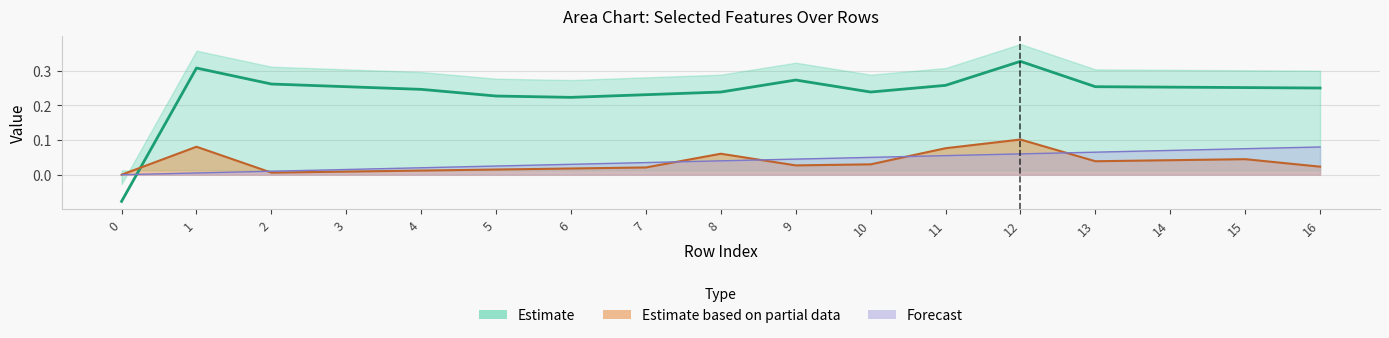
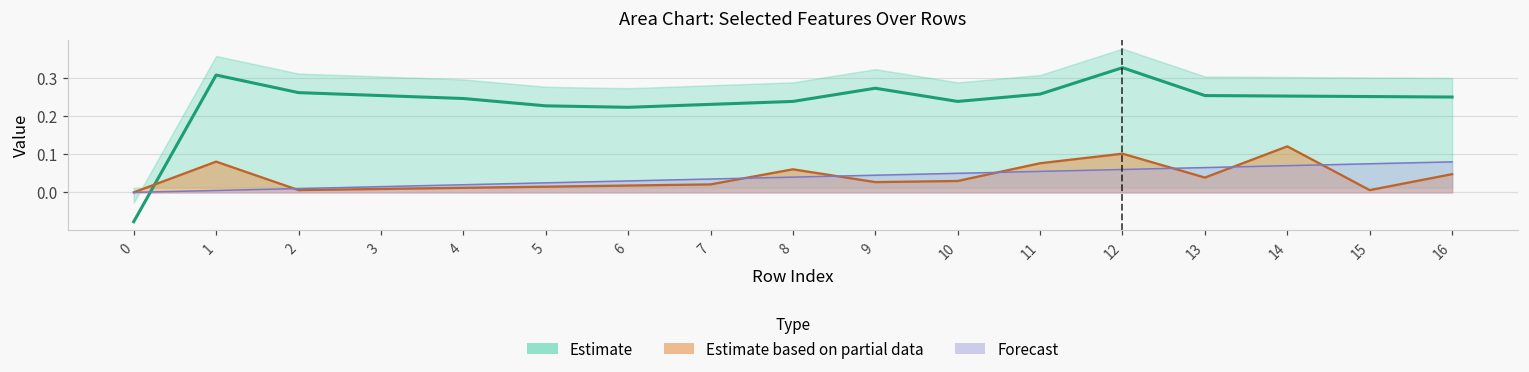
  {
    "Estimate based on partial data": {
      "1": 0.08,
      "4": 0.01,
      "5": 0.01,
      "6": 0.02,
      "7": 0.02,
      "8": 0.06,
      "9": 0.03,
      "10": 0.03,
      "11": 0.08,
      "12": 0.10,
      "13": 0.04,
-     "14": 0.04,
-     "15": 0.04,
-     "16": 0.02
+     "14": 0.12,
+     "15": 0.01,
+     "16": 0.05
    }
  }
